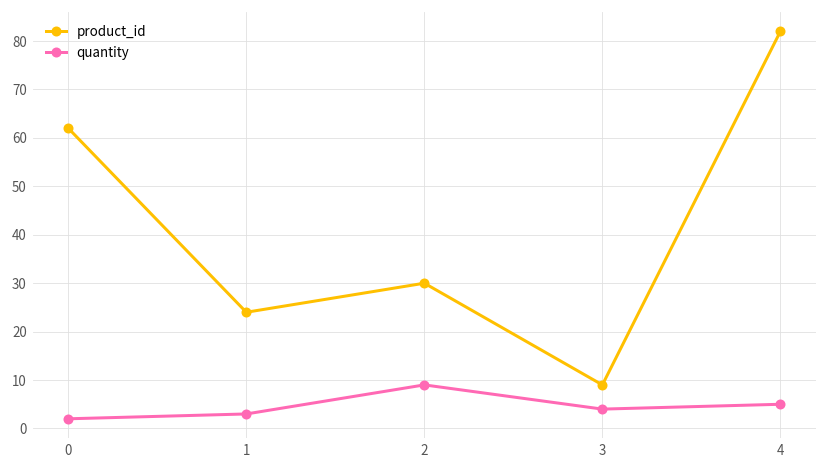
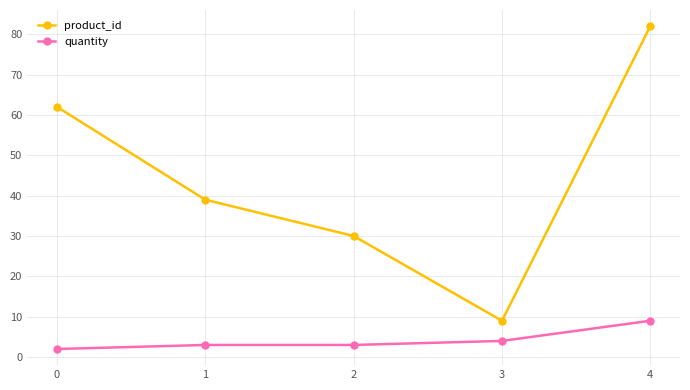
  {
    "product_id": {
      "0": 62,
-     "1": 24,
+     "1": 39,
      "2": 30,
      "3": 9,
      "4": 82
    },
    "quantity": {
      "0": 2,
      "1": 3,
-     "2": 9,
+     "2": 3,
      "3": 4,
-     "4": 5
+     "4": 9
    }
  }
